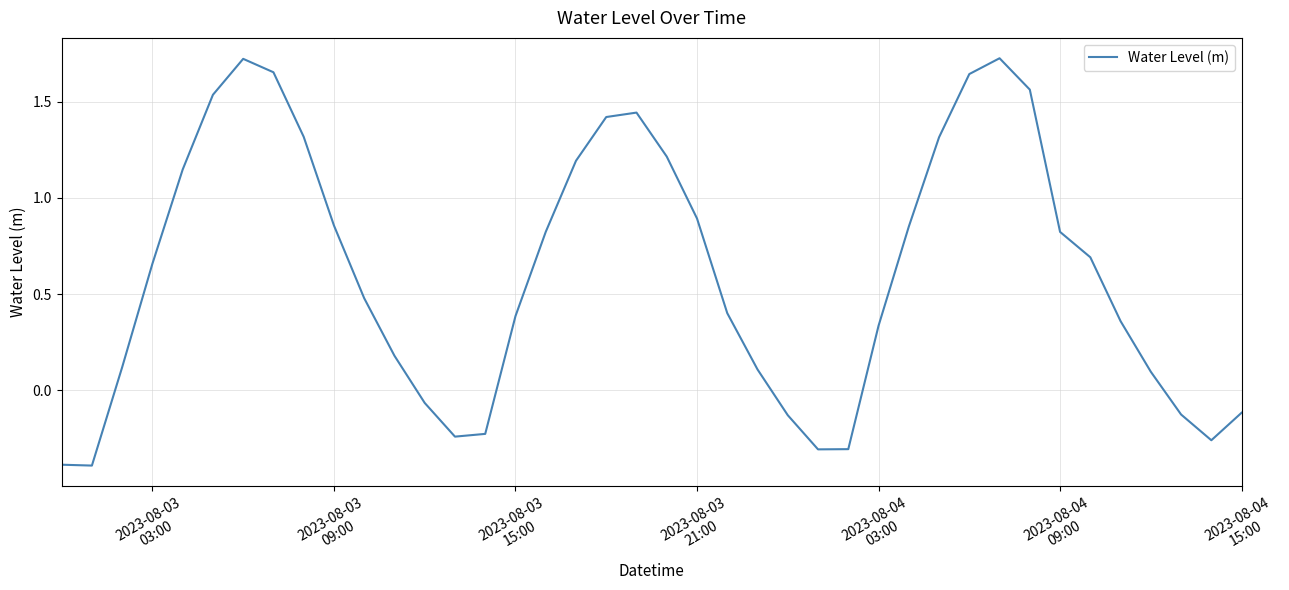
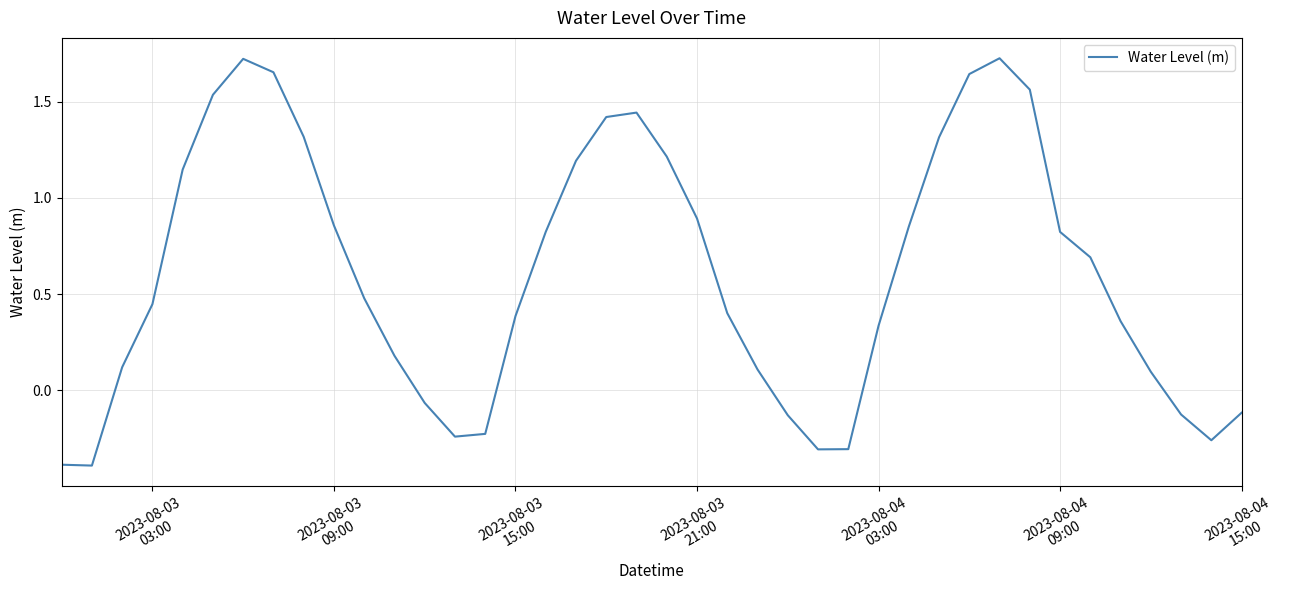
  {
-   "2023-08-03 03:00": 0.66,
+   "2023-08-03 03:00": 0.45,
    "2023-08-03 09:00": 0.86,
    "2023-08-03 15:00": 0.39,
    "2023-08-03 21:00": 0.89,
    "2023-08-04 03:00": 0.34,
    "2023-08-04 09:00": 0.82,
    "2023-08-04 15:00": -0.12
  }
